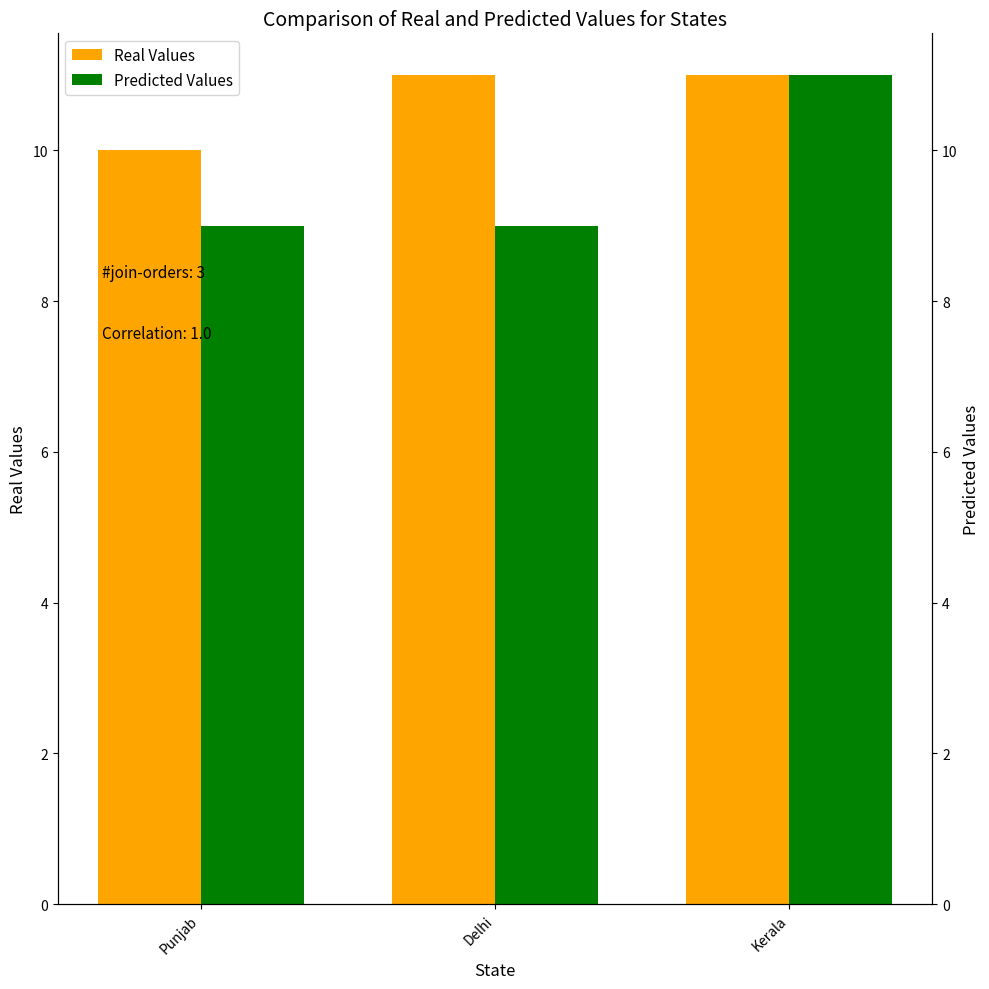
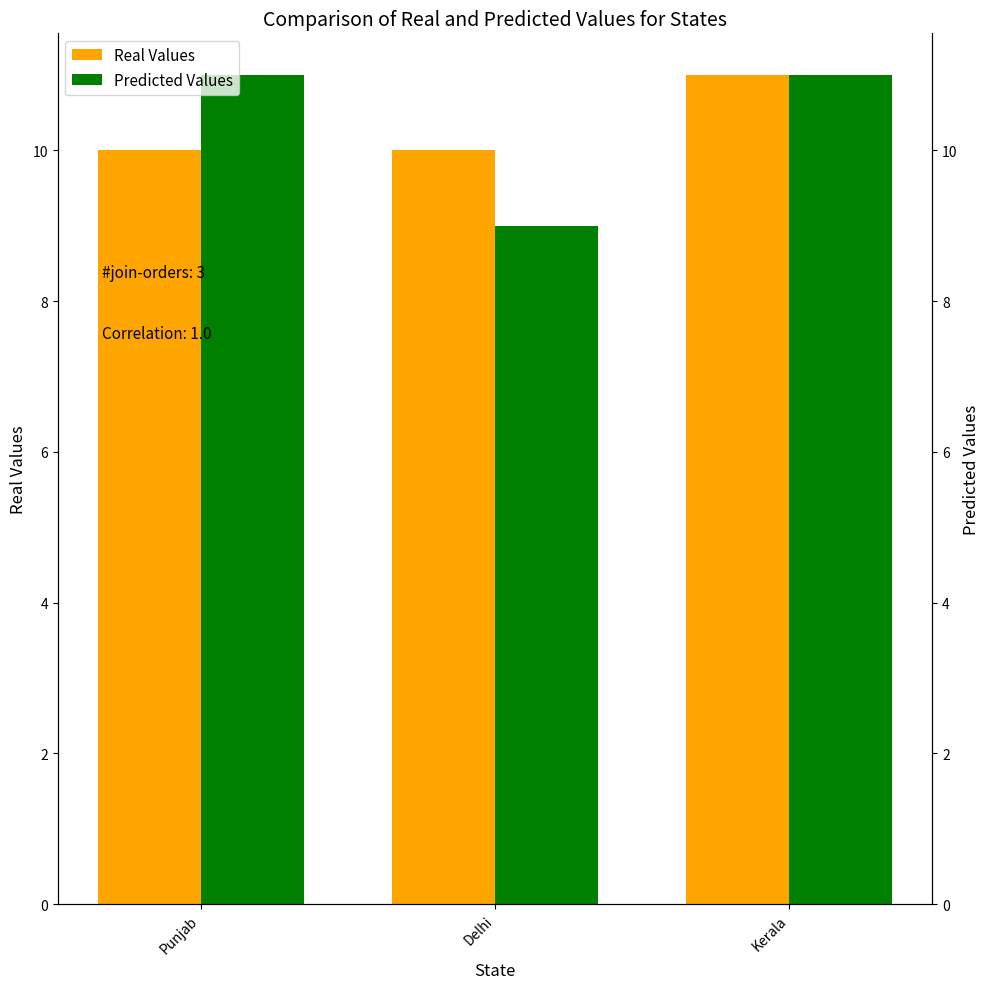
  {
    "Real Values": {
-     "Delhi": 11,
+     "Delhi": 10,
      "Kerala": 11
    },
    "Predicted Values": {
-     "Punjab": 9,
+     "Punjab": 11,
      "Delhi": 9,
      "Kerala": 11
    }
  }
